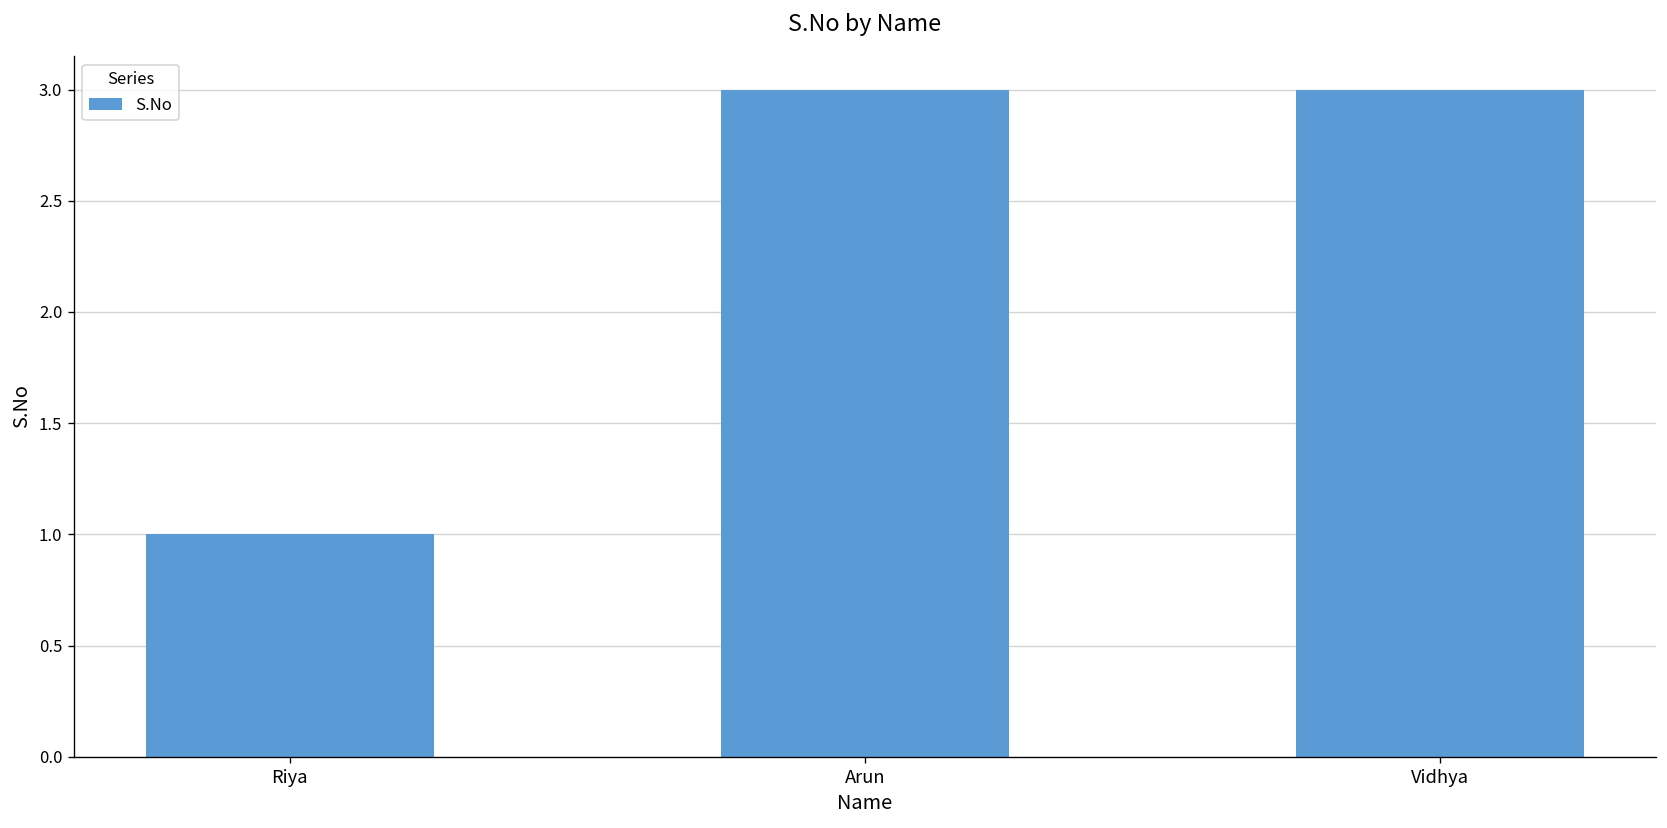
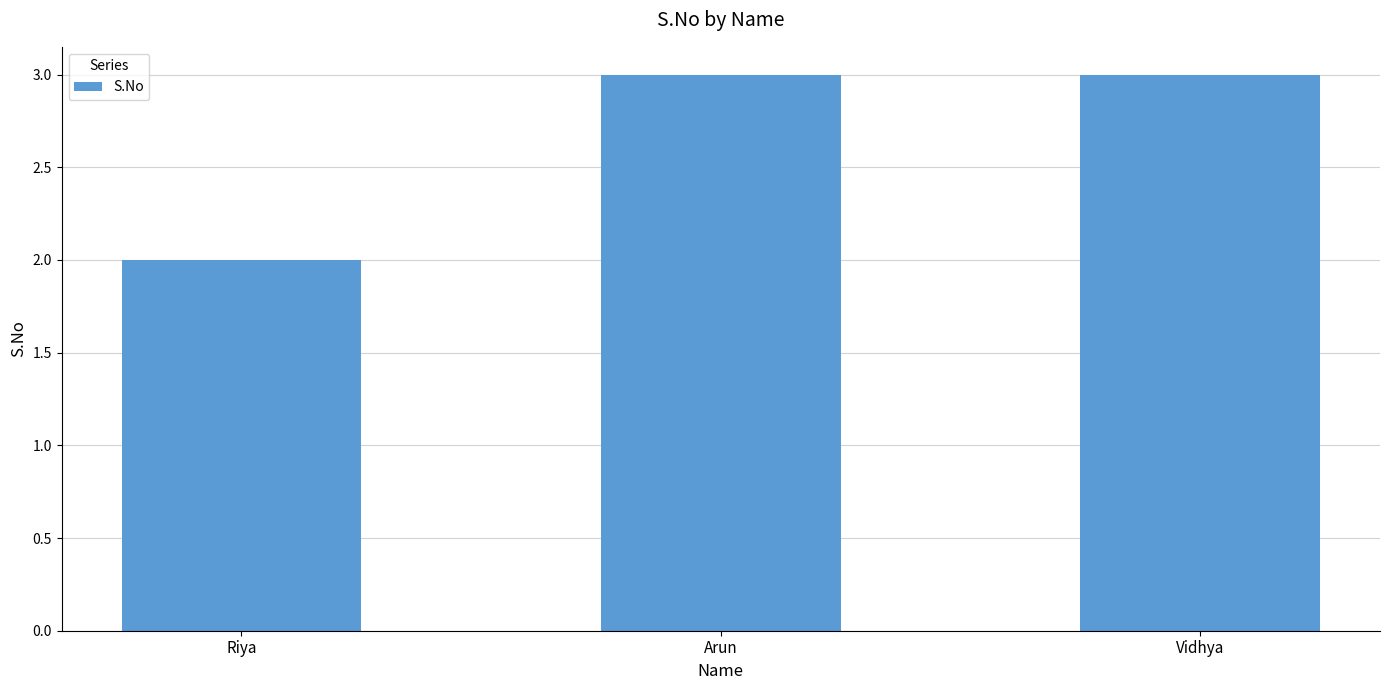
  {
-   "Riya": 1,
+   "Riya": 2,
    "Arun": 3,
    "Vidhya": 3
  }
